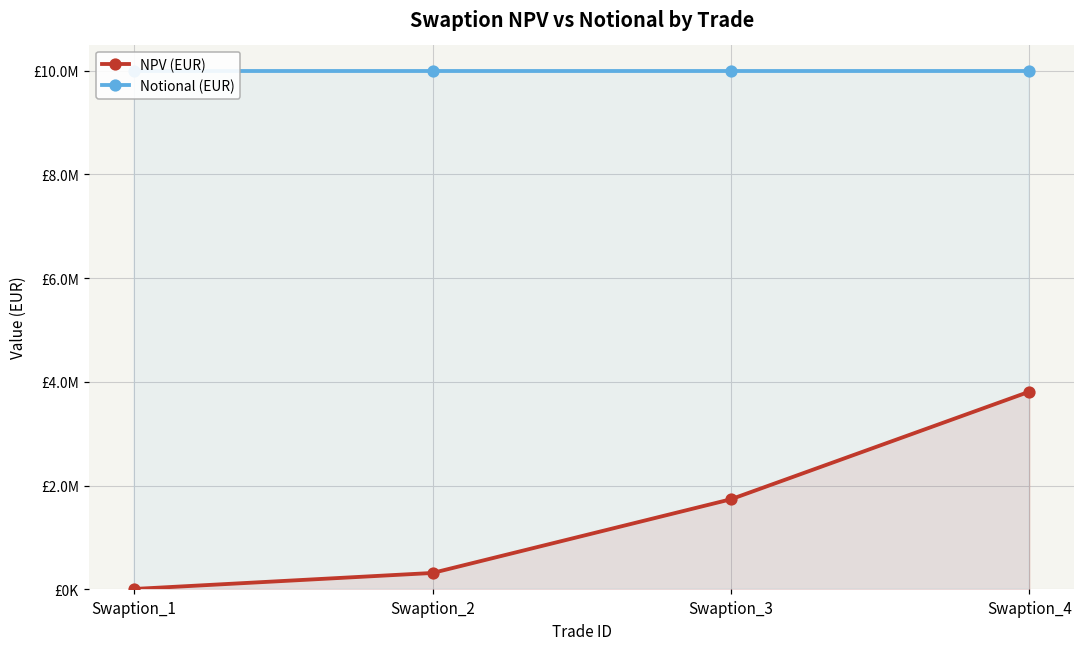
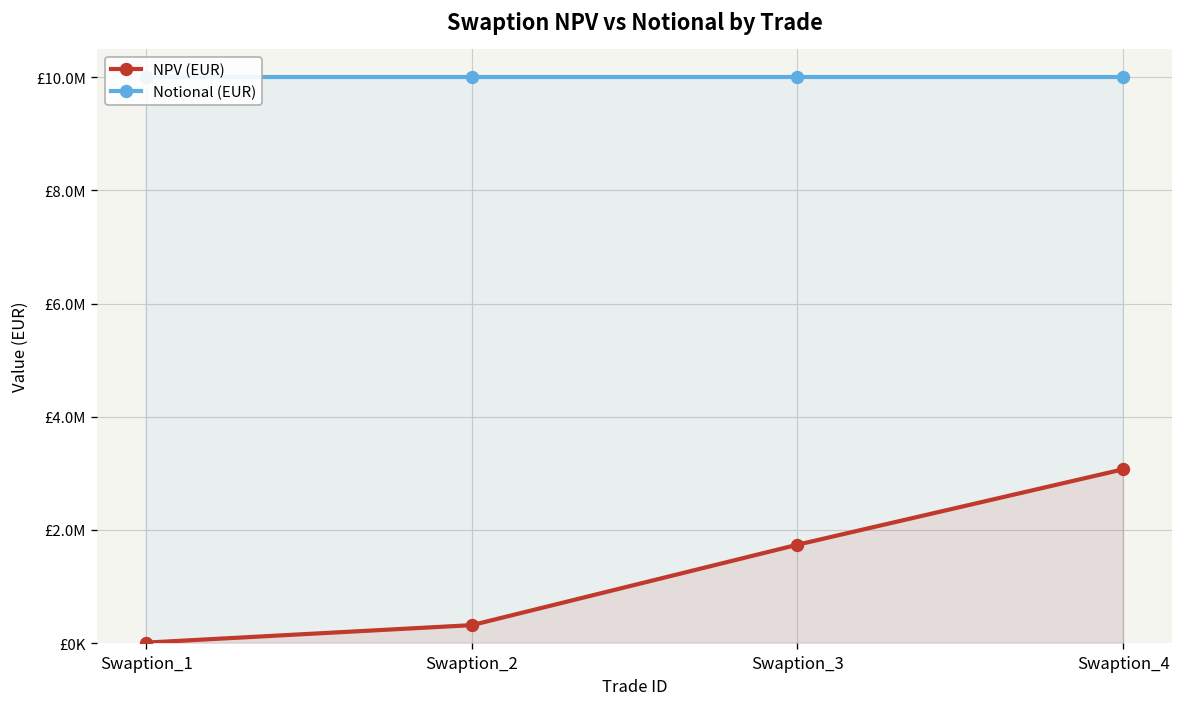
  {
    "NPV (EUR)": {
      "Swaption_1": "£0",
      "Swaption_2": "£300000",
      "Swaption_3": "£1700000",
-     "Swaption_4": "£3800000"
+     "Swaption_4": "£3100000"
    },
    "Notional (EUR)": {
      "Swaption_2": "£10000000",
      "Swaption_3": "£10000000",
      "Swaption_4": "£10000000"
    }
  }
